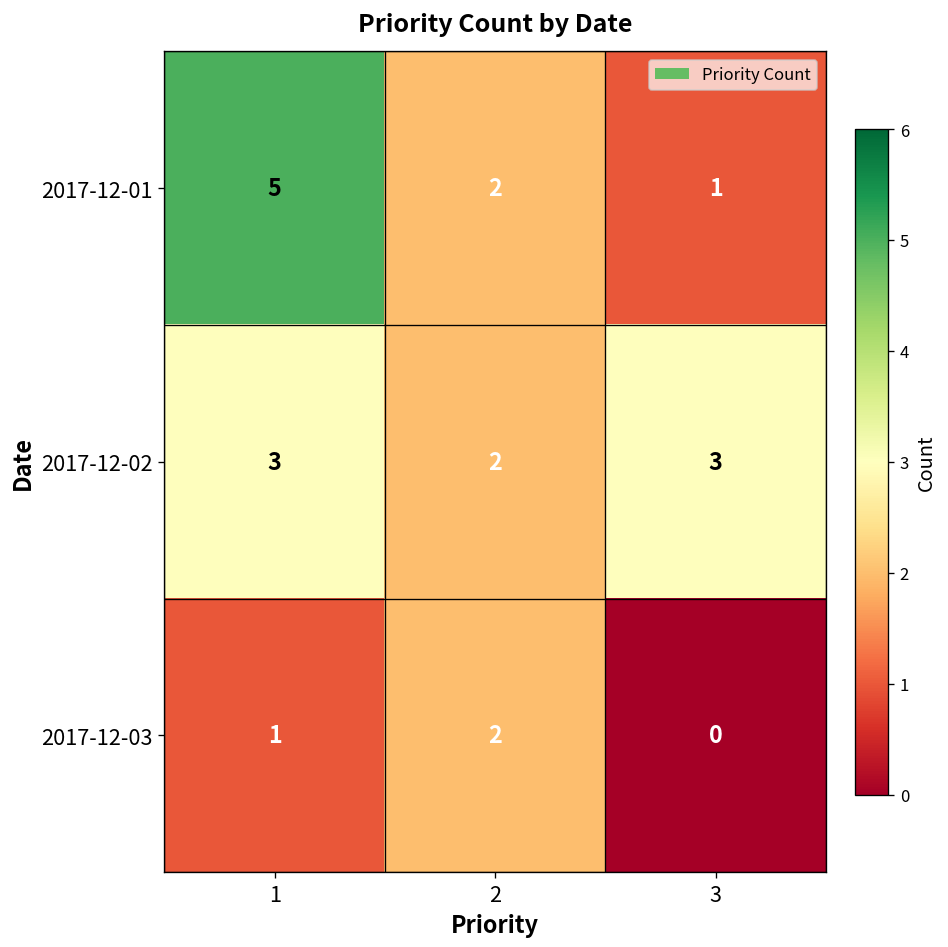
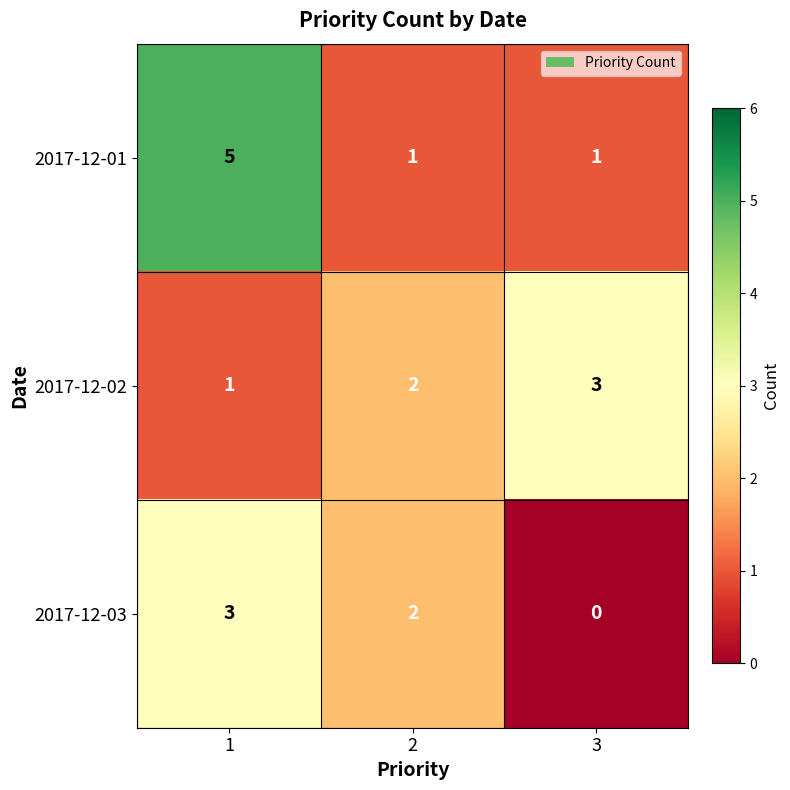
  {
    "2017-12-01": {
      "1": 5,
-     "2": 2,
+     "2": 1,
      "3": 1
    },
    "2017-12-02": {
-     "1": 3,
+     "1": 1,
      "2": 2,
      "3": 3
    },
    "2017-12-03": {
-     "1": 1,
+     "1": 3,
      "2": 2,
      "3": 0
    }
  }
